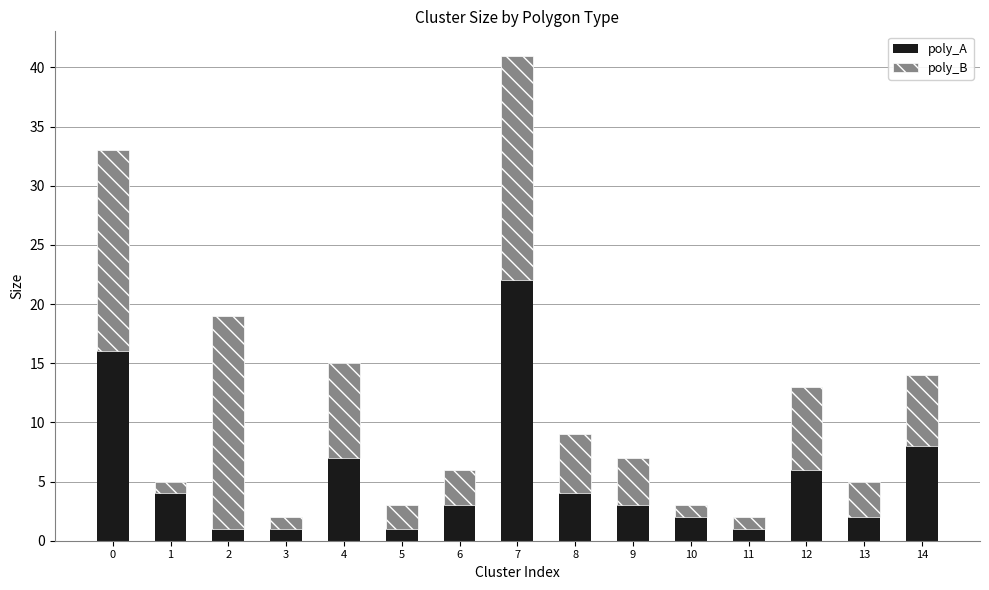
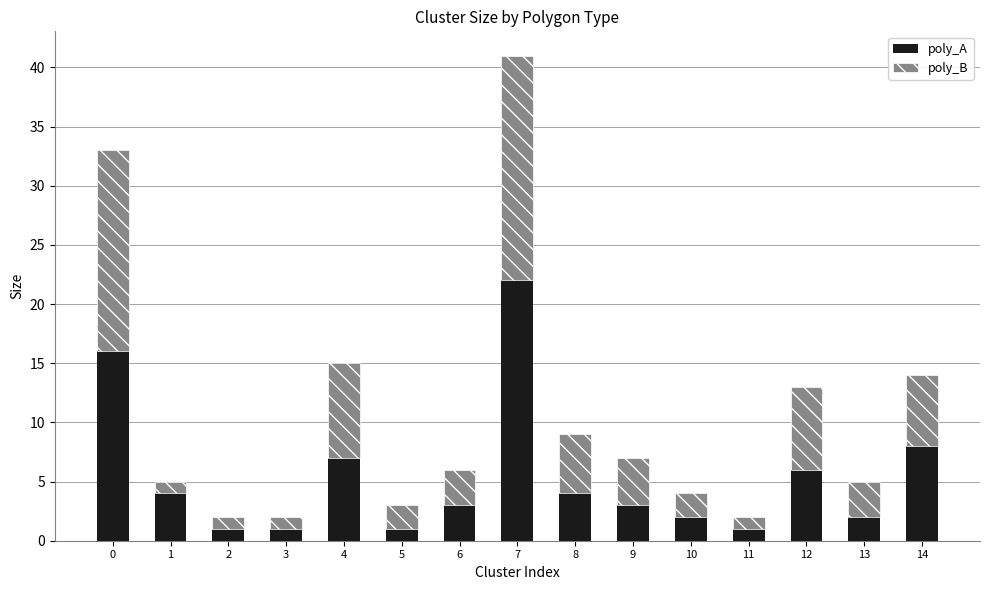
  {
    "poly_A": {
      "0": 16,
      "1": 4,
      "2": 1,
      "3": 1,
      "4": 7,
      "5": 1,
      "6": 3,
      "7": 22,
      "8": 4,
      "9": 3,
      "10": 2,
      "11": 1,
      "12": 6,
      "13": 2,
      "14": 8
    },
    "poly_B": {
      "0": 17,
      "1": 1,
-     "2": 18,
+     "2": 1,
      "3": 1,
      "4": 8,
      "5": 2,
      "6": 3,
      "7": 19,
      "8": 5,
      "9": 4,
-     "10": 1,
+     "10": 2,
      "11": 1,
      "12": 7,
      "13": 3,
      "14": 6
    }
  }
